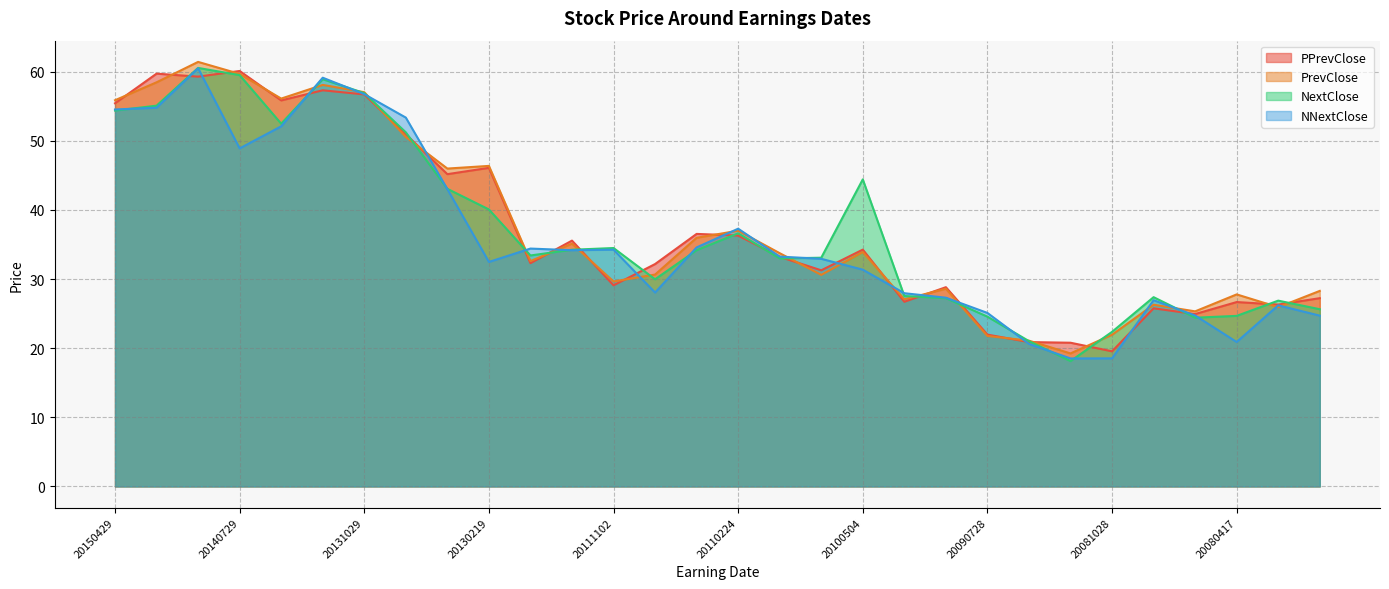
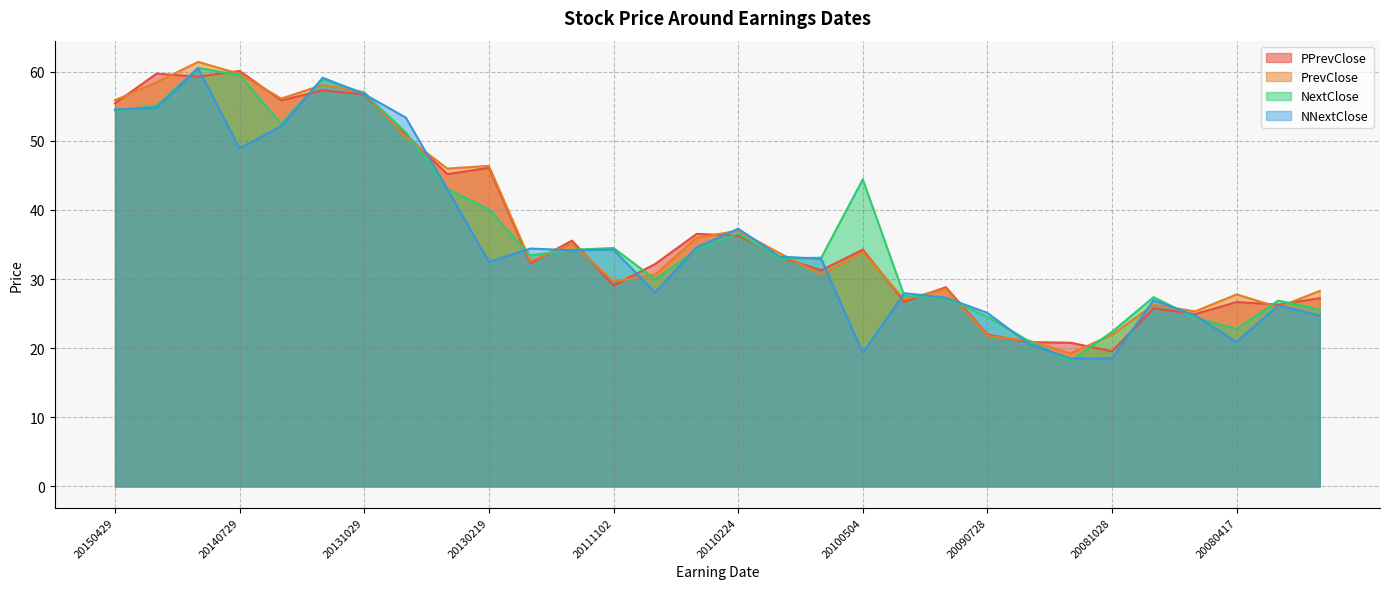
  {
    "NextClose": {
      "20130219": 40,
      "20100504": 44,
      "20090728": 25,
      "20081028": 22,
-     "20080417": 25
+     "20080417": 23
    },
    "NNextClose": {
      "20140729": 49,
      "20130219": 32,
-     "20100504": 31,
+     "20100504": 19,
      "20090728": 25,
      "20081028": 19,
      "20080417": 21
    }
  }
